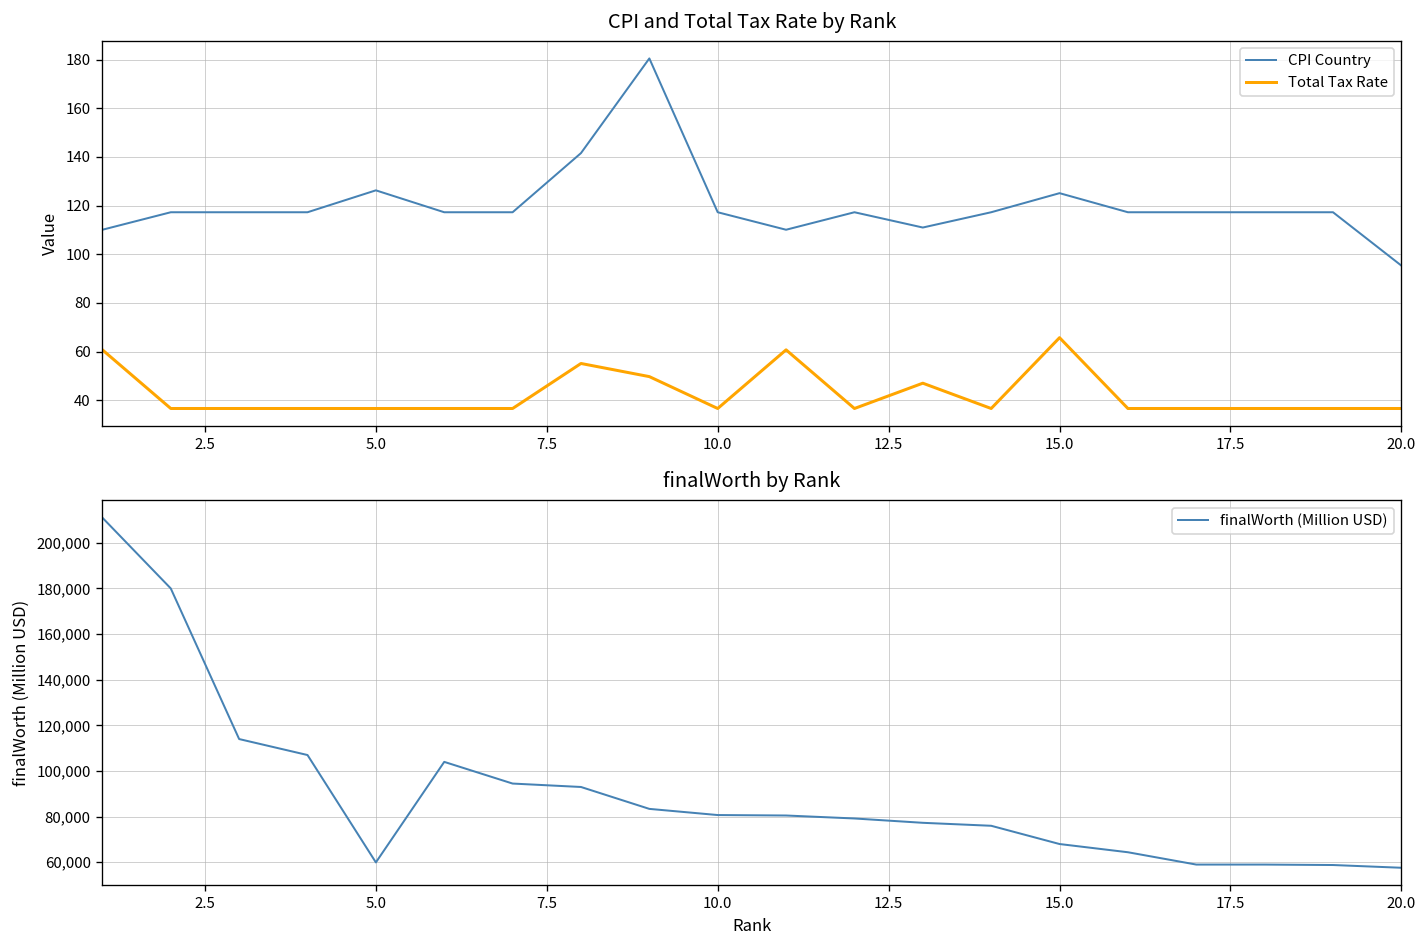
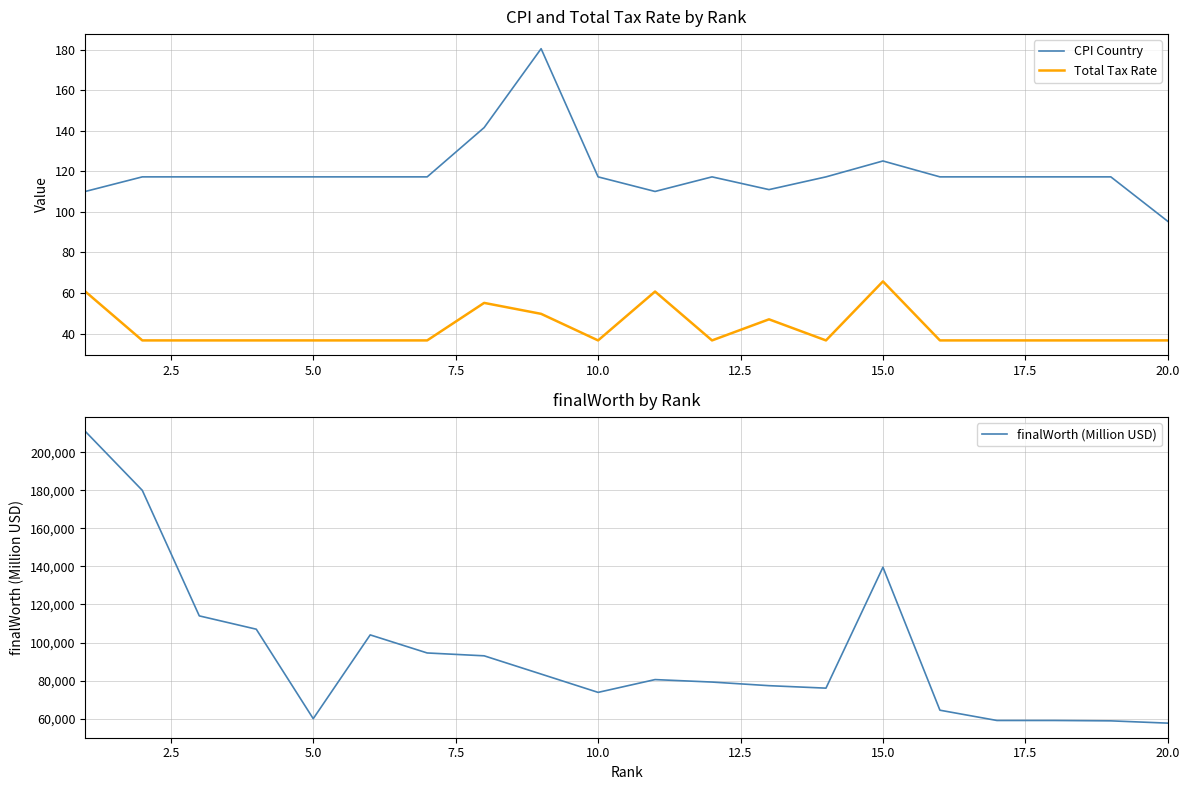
  {
    "CPI and Total Tax Rate by Rank": {
      "CPI Country": {
-       "5.0": "126",
+       "5.0": "117",
        "10.0": "117",
        "15.0": "125",
        "20.0": "95"
      },
      "Total Tax Rate": {
        "5.0": "37",
        "10.0": "37",
        "15.0": "66",
        "20.0": "37"
      }
    },
    "finalWorth by Rank": {
      "5.0": "60,000",
-     "10.0": "81,000",
-     "15.0": "68,000",
+     "10.0": "74,000",
+     "15.0": "140,000",
      "20.0": "58,000"
    }
  }
